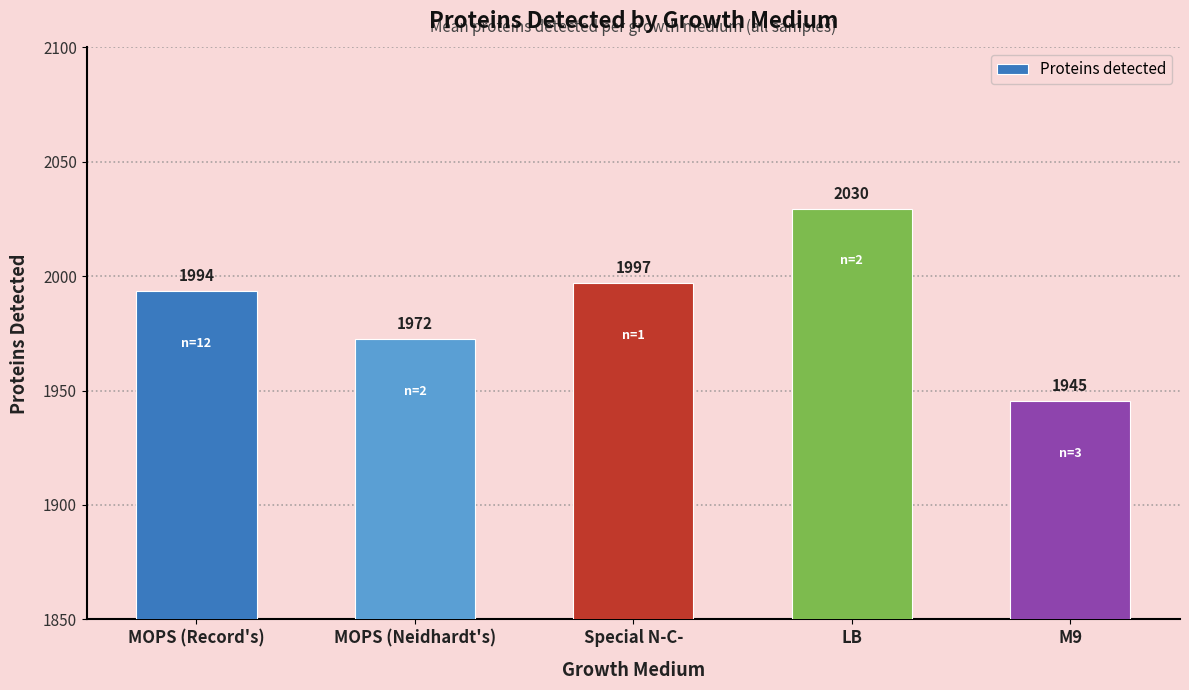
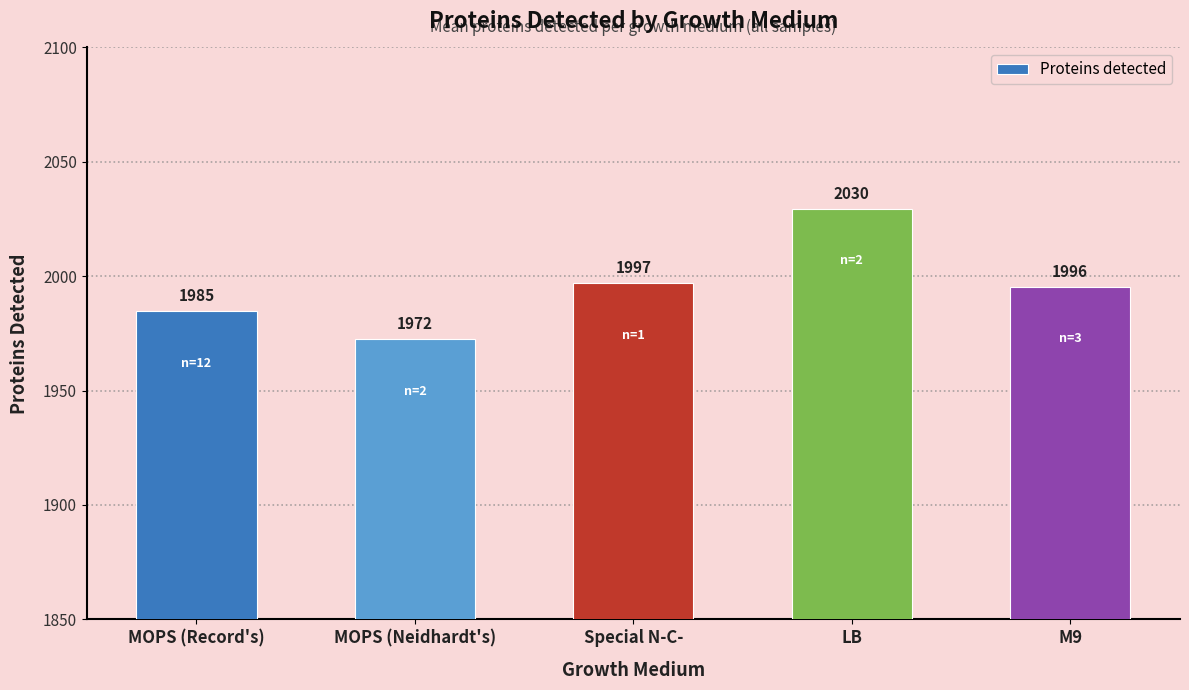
  {
-   "MOPS (Record's)": 1994,
+   "MOPS (Record's)": 1985,
    "MOPS (Neidhardt's)": 1972,
    "Special N-C-": 1997,
    "LB": 2030,
-   "M9": 1945
+   "M9": 1996
  }
